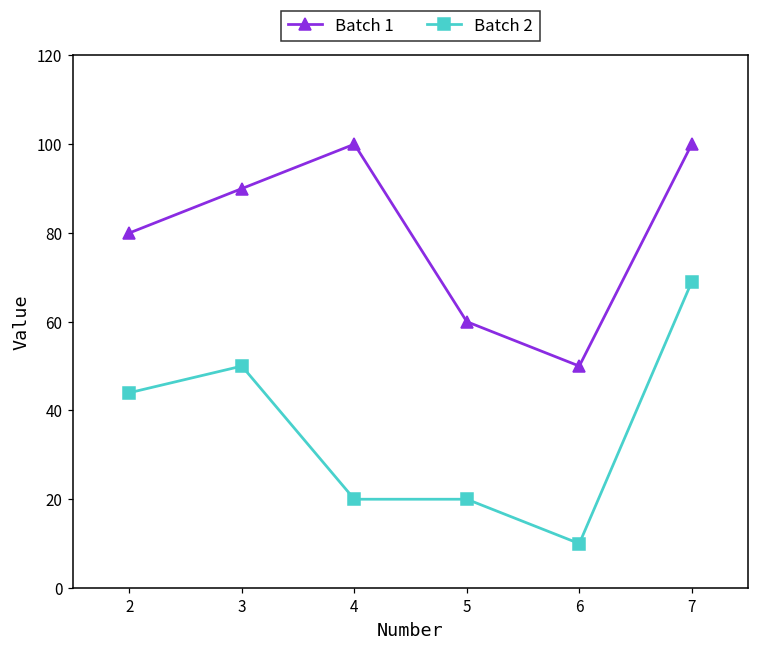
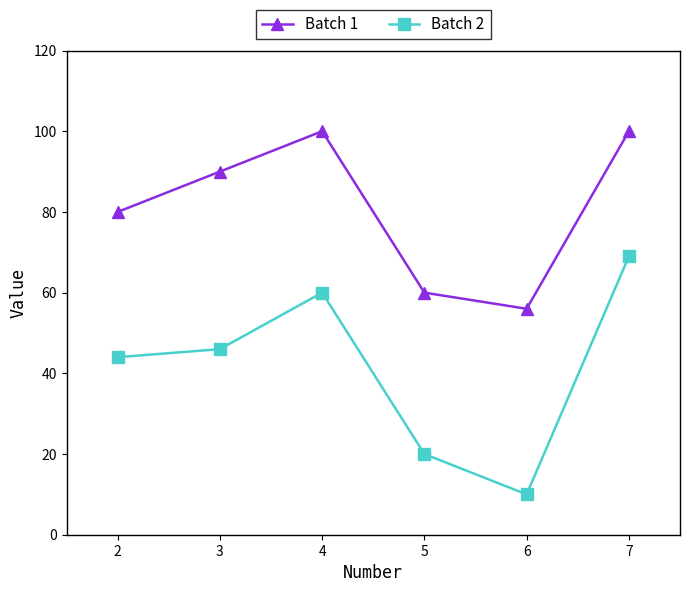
  {
    "Batch 1": {
      "2": 80,
      "3": 90,
      "4": 100,
      "5": 60,
-     "6": 50,
+     "6": 56,
      "7": 100
    },
    "Batch 2": {
      "2": 44,
-     "3": 50,
-     "4": 20,
+     "3": 46,
+     "4": 60,
      "5": 20,
      "6": 10,
      "7": 69
    }
  }
